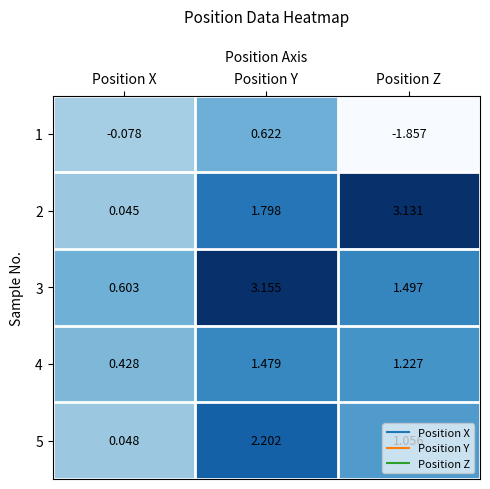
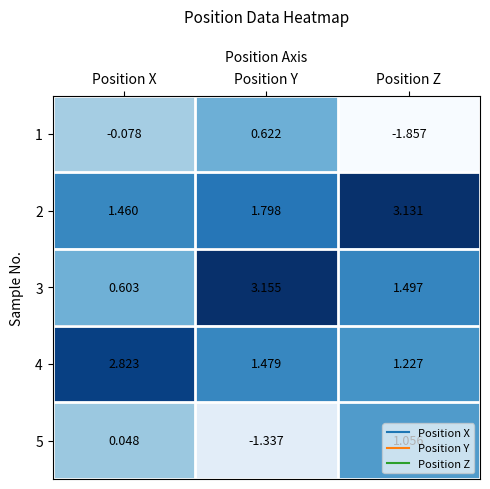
  {
    "1": {
      "Position X": -0.078,
      "Position Y": 0.622,
      "Position Z": -1.857
    },
    "2": {
-     "Position X": 0.045,
+     "Position X": 1.460,
      "Position Y": 1.798,
      "Position Z": 3.131
    },
    "3": {
      "Position X": 0.603,
      "Position Y": 3.155,
      "Position Z": 1.497
    },
    "4": {
-     "Position X": 0.428,
+     "Position X": 2.823,
      "Position Y": 1.479,
      "Position Z": 1.227
    },
    "5": {
      "Position X": 0.048,
-     "Position Y": 2.202
+     "Position Y": -1.337
    }
  }
